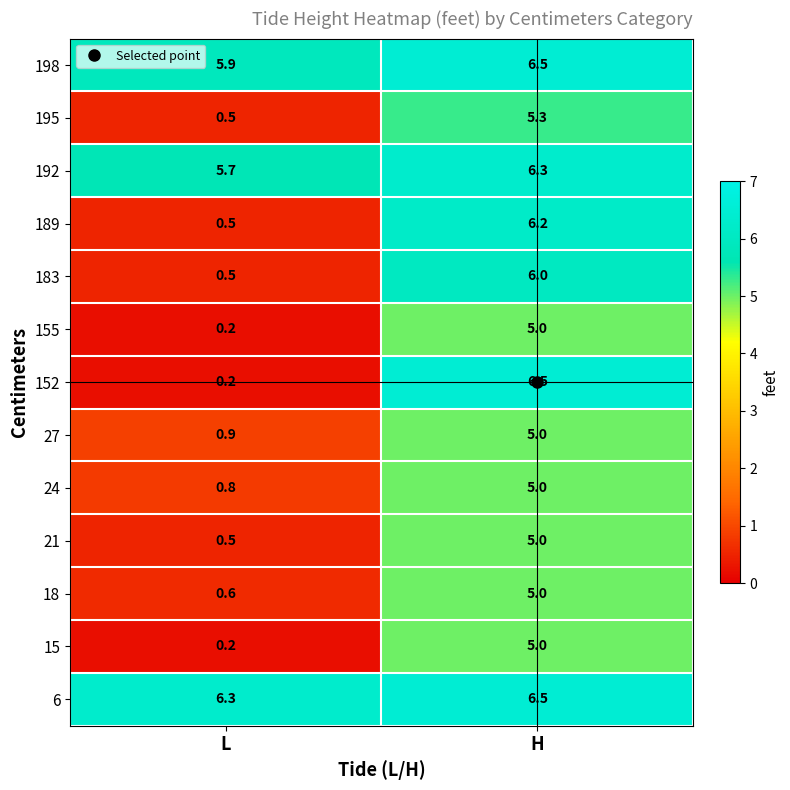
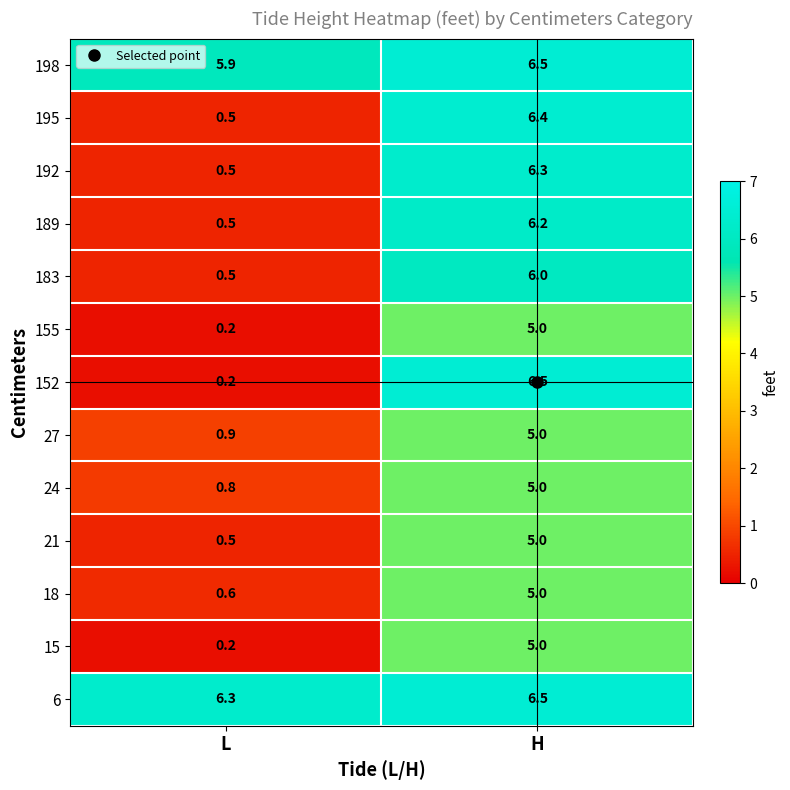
  {
    "198": {
      "L": 5.9,
      "H": 6.5
    },
    "195": {
      "L": 0.5,
-     "H": 5.3
+     "H": 6.4
    },
    "192": {
-     "L": 5.7,
+     "L": 0.5,
      "H": 6.3
    },
    "189": {
      "L": 0.5,
      "H": 6.2
    },
    "183": {
      "L": 0.5,
      "H": 6.0
    },
    "155": {
      "L": 0.2,
      "H": 5.0
    },
    "152": {
      "L": 0.2
    },
    "27": {
      "L": 0.9,
      "H": 5.0
    },
    "24": {
      "L": 0.8,
      "H": 5.0
    },
    "21": {
      "L": 0.5,
      "H": 5.0
    },
    "18": {
      "L": 0.6,
      "H": 5.0
    },
    "15": {
      "L": 0.2,
      "H": 5.0
    },
    "6": {
      "L": 6.3,
      "H": 6.5
    }
  }
